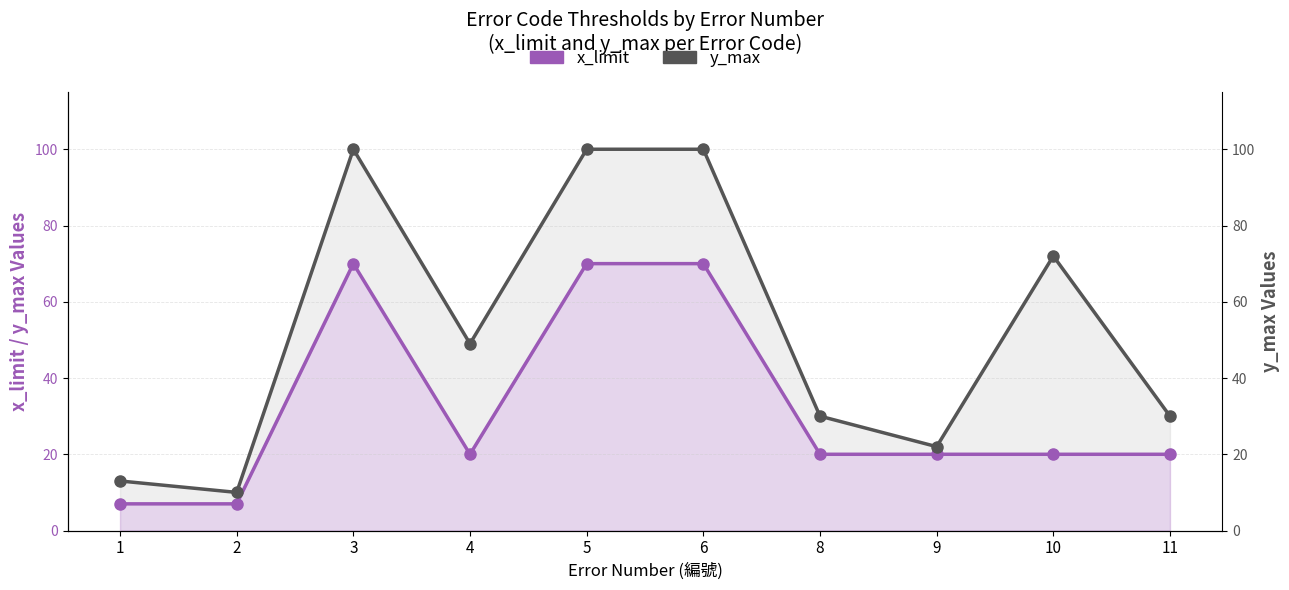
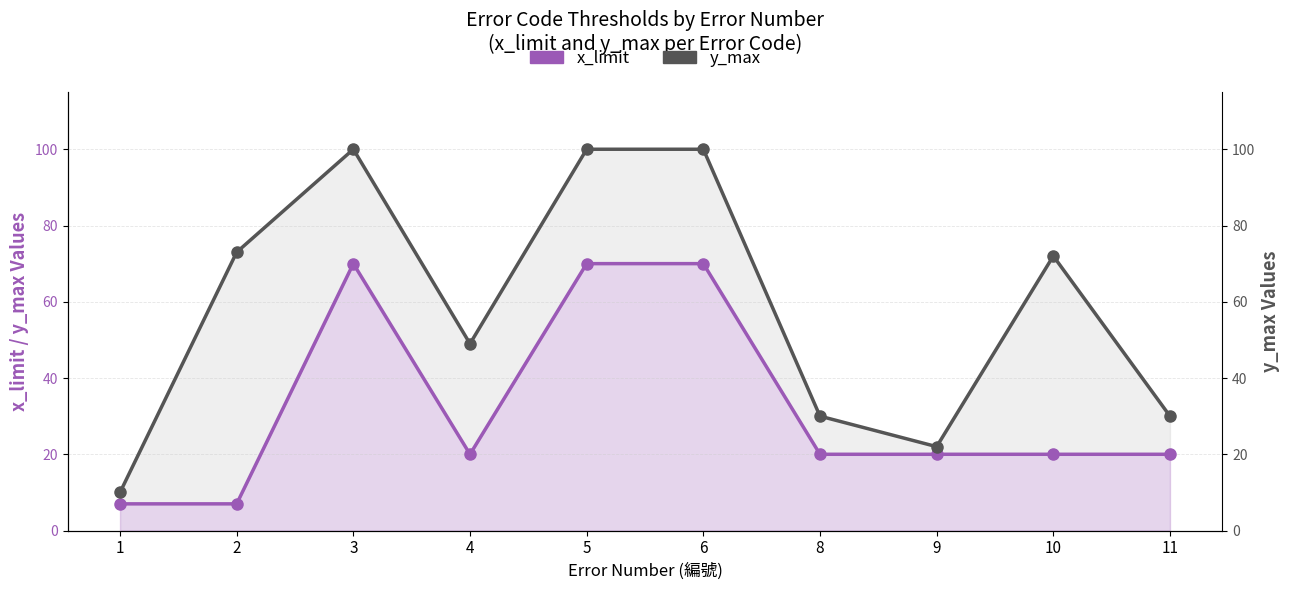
  {
    "x_limit": {
      "1": 7,
      "2": 7,
      "3": 70,
      "4": 20,
      "5": 70,
      "6": 70,
      "8": 20,
      "9": 20,
      "10": 20,
      "11": 20
    },
    "y_max": {
-     "1": 13,
-     "2": 10,
+     "1": 10,
+     "2": 73,
      "3": 100,
      "4": 49,
      "5": 100,
      "6": 100,
      "8": 30,
      "9": 22,
      "10": 72,
      "11": 30
    }
  }
